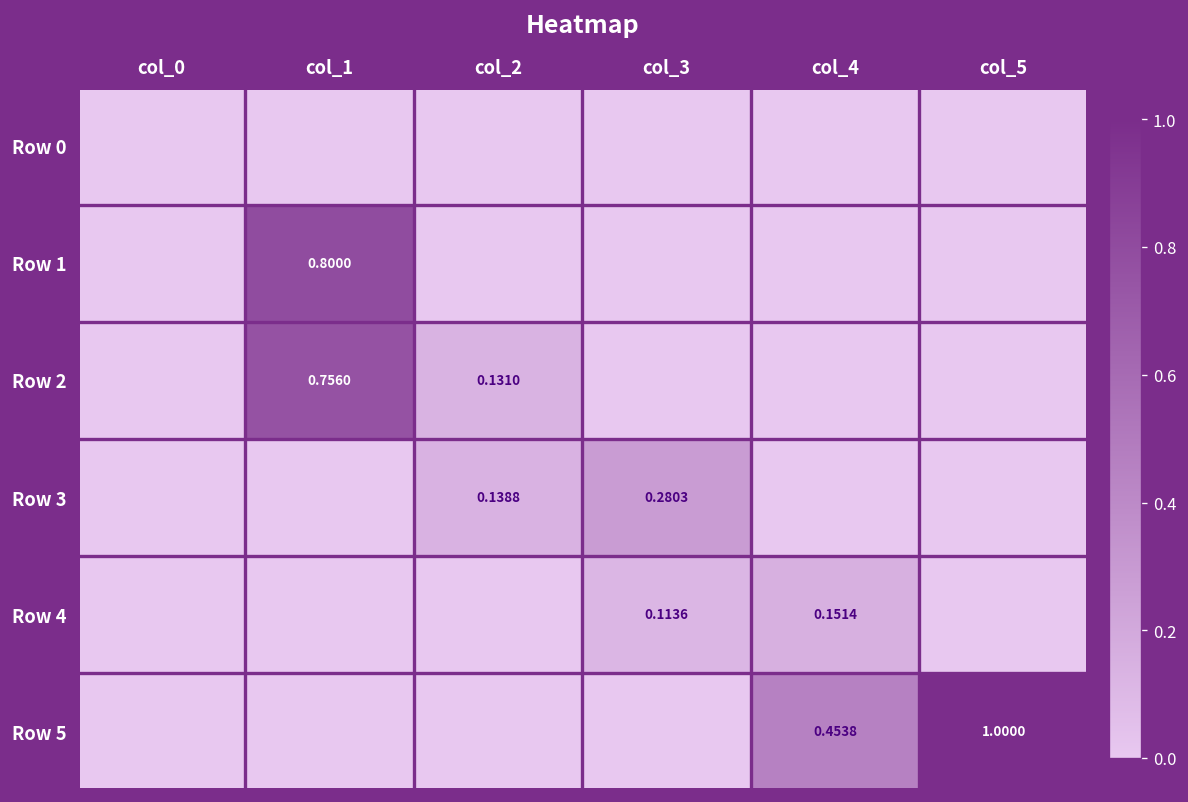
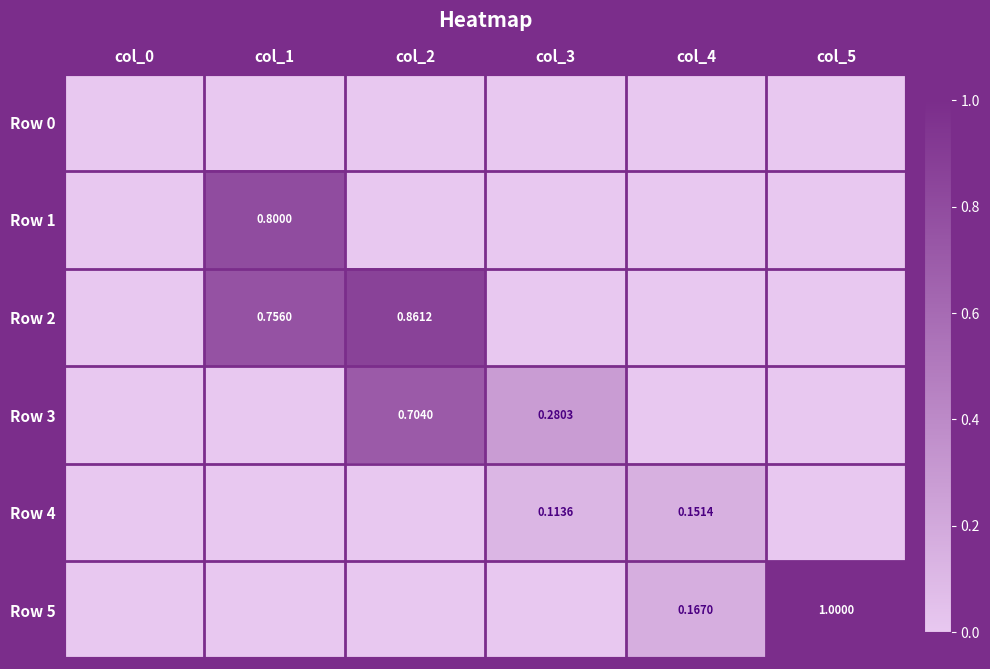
  {
    "Row 1": {
      "col_1": 0.8000
    },
    "Row 2": {
      "col_1": 0.7560,
-     "col_2": 0.1310
+     "col_2": 0.8612
    },
    "Row 3": {
-     "col_2": 0.1388,
+     "col_2": 0.7040,
      "col_3": 0.2803
    },
    "Row 4": {
      "col_3": 0.1136,
      "col_4": 0.1514
    },
    "Row 5": {
-     "col_4": 0.4538,
+     "col_4": 0.1670,
      "col_5": 1.0000
    }
  }
